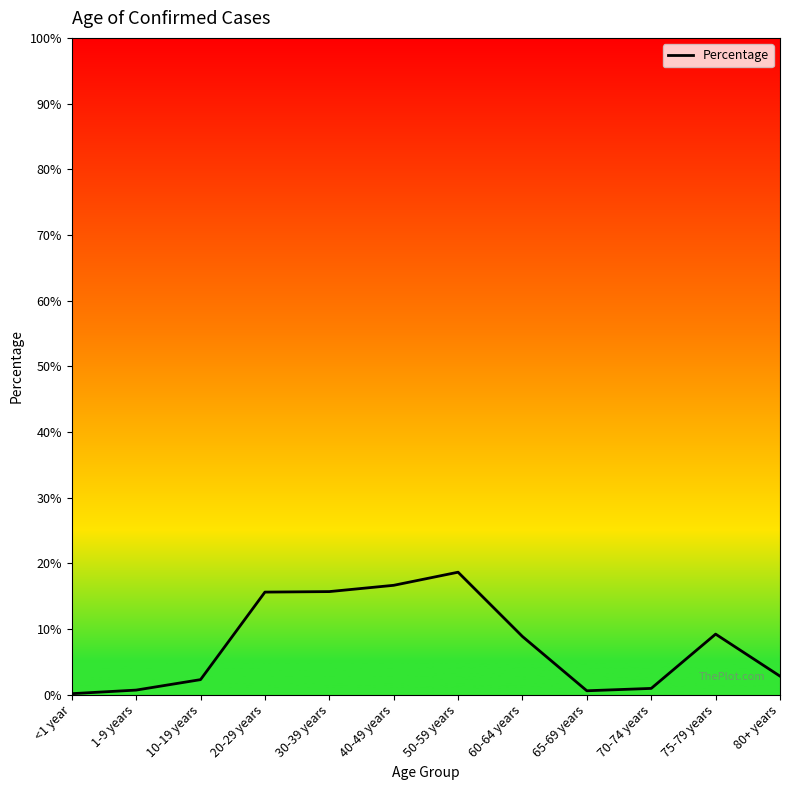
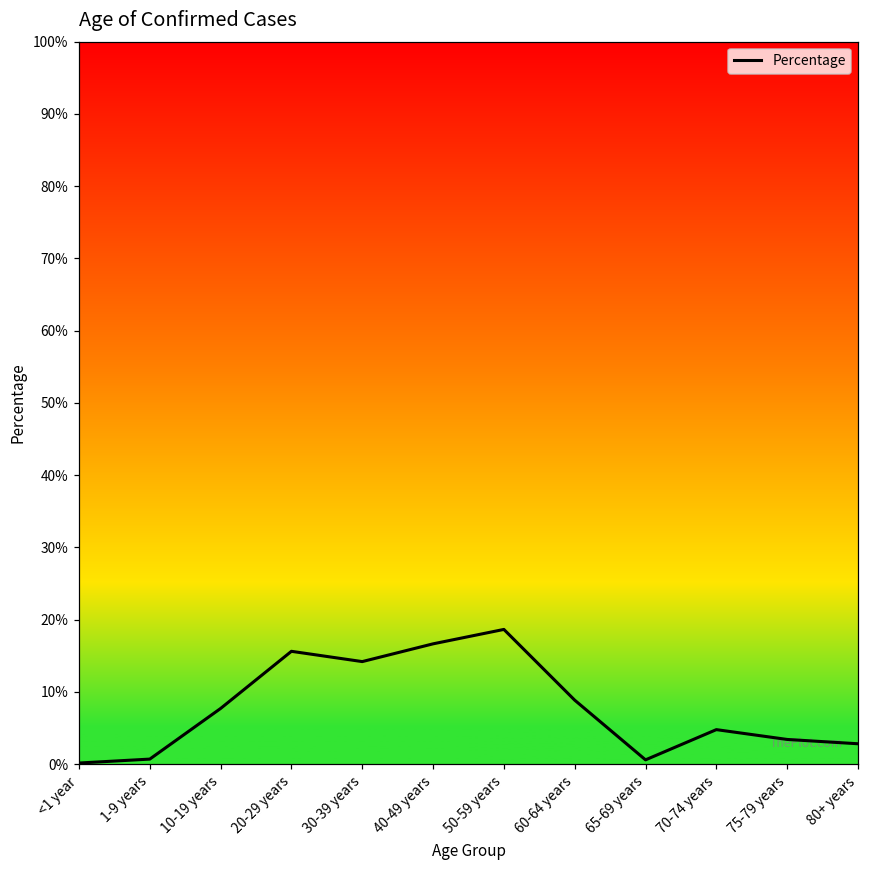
  {
    "<1 year": "0%",
    "1-9 years": "1%",
-   "10-19 years": "2%",
+   "10-19 years": "8%",
    "20-29 years": "16%",
-   "30-39 years": "16%",
+   "30-39 years": "14%",
    "40-49 years": "17%",
    "50-59 years": "19%",
    "60-64 years": "9%",
    "65-69 years": "1%",
-   "70-74 years": "1%",
-   "75-79 years": "9%",
+   "70-74 years": "5%",
+   "75-79 years": "3%",
    "80+ years": "3%"
  }
